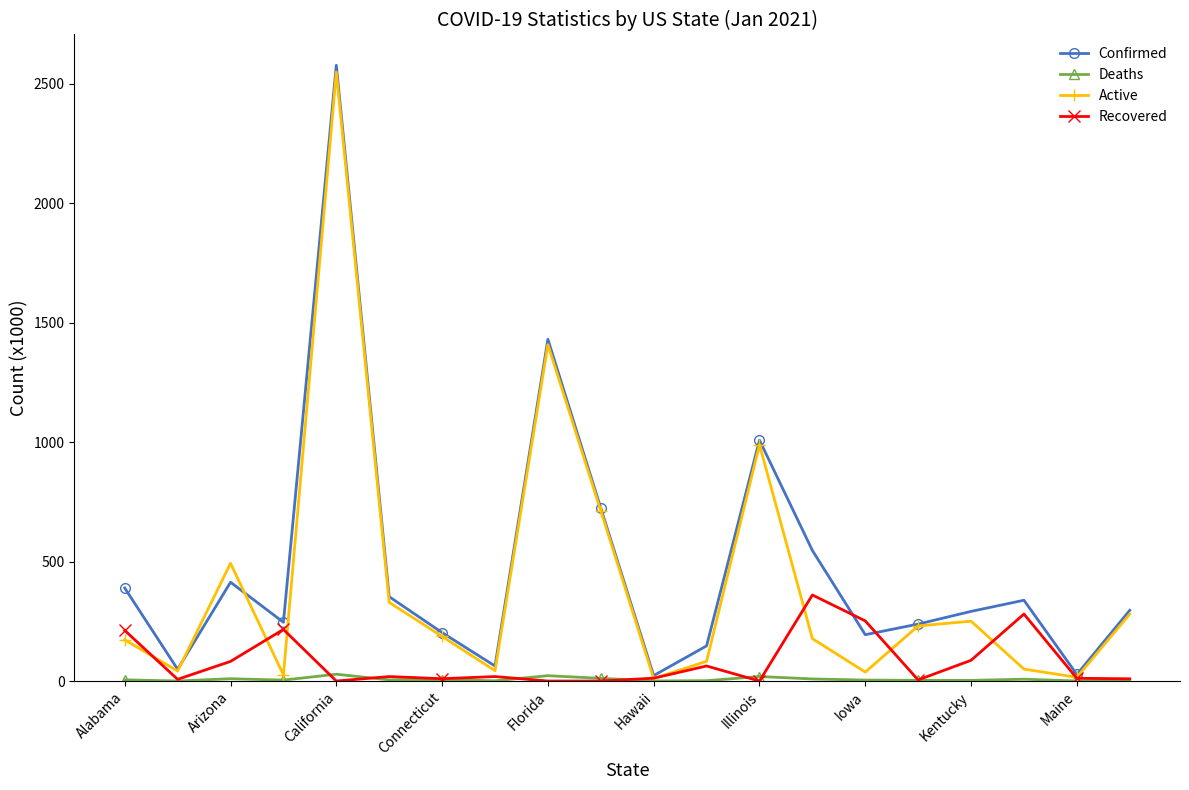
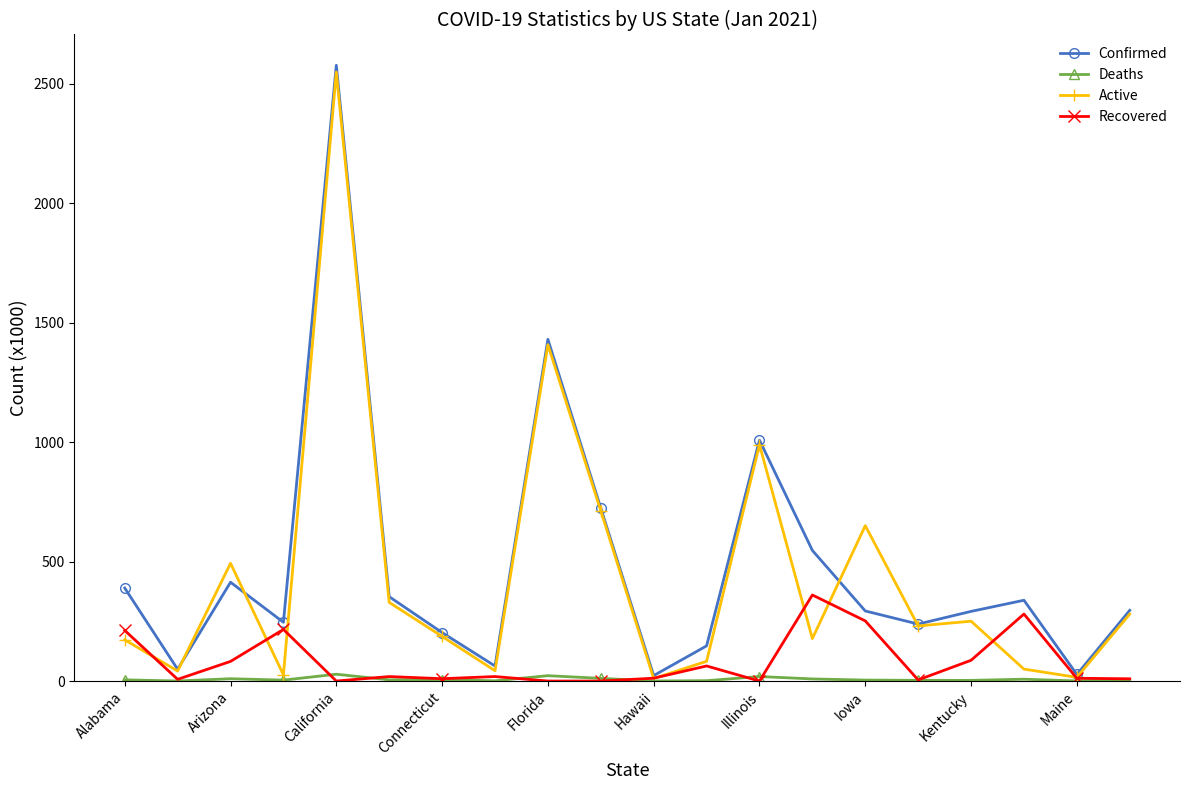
  {
    "Confirmed": {
      "Alabama": 390,
      "Arizona": 410,
      "California": 2580,
      "Connecticut": 200,
      "Florida": 1430,
      "Hawaii": 20,
      "Illinois": 1010,
-     "Iowa": 190,
+     "Iowa": 290,
      "Kentucky": 290,
      "Maine": 30
    },
    "Deaths": {
      "Alabama": 10,
      "Arizona": 10,
      "California": 30,
      "Florida": 20,
      "Illinois": 20,
      "Iowa": 0,
      "Kentucky": 0,
      "Maine": 0
    },
    "Active": {
      "Alabama": 170,
      "Arizona": 490,
      "California": 2550,
      "Connecticut": 190,
      "Florida": 1410,
      "Illinois": 990,
-     "Iowa": 40,
+     "Iowa": 650,
      "Kentucky": 250
    },
    "Recovered": {
      "Alabama": 210,
      "Arizona": 80,
      "California": 0,
      "Florida": 0,
      "Illinois": 0,
      "Iowa": 250,
      "Kentucky": 90
    }
  }
